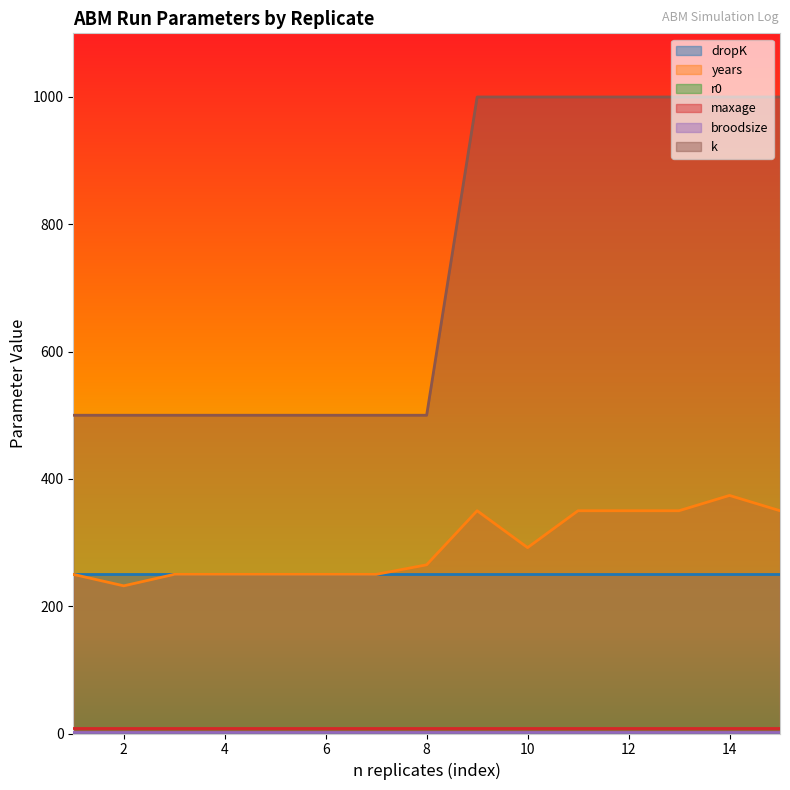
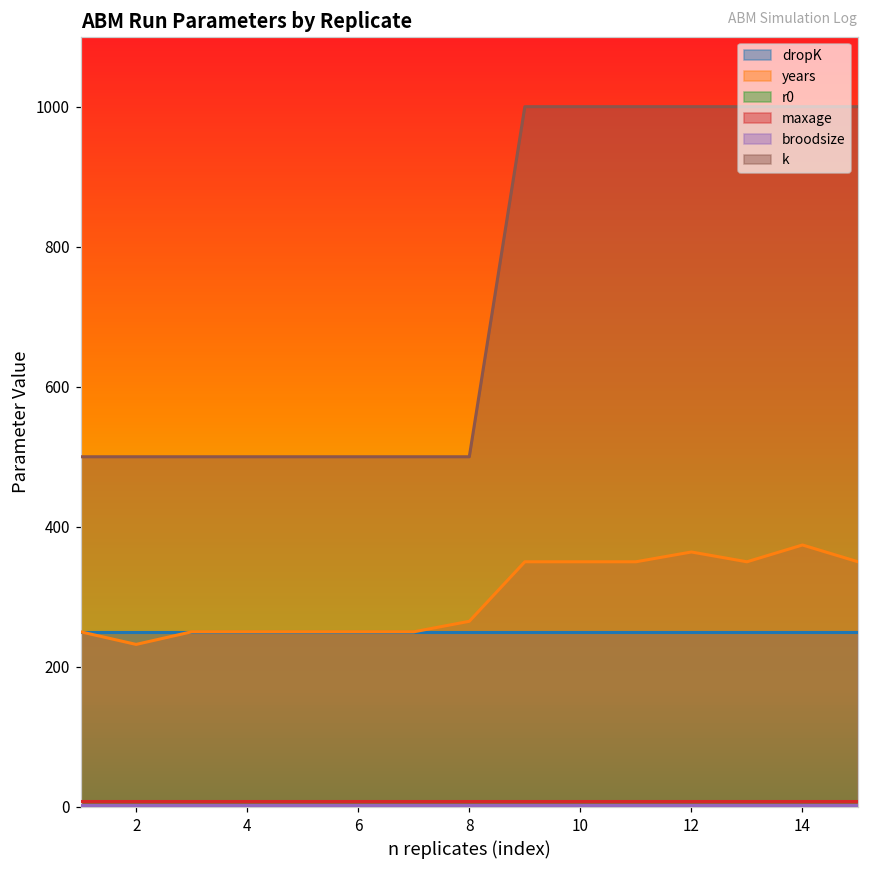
  {
    "dropK": {
      "2": 250,
      "8": 250,
      "10": 250,
      "12": 250,
      "14": 250
    },
    "years": {
      "2": 230,
      "8": 270,
-     "10": 290,
-     "12": 350,
+     "10": 350,
+     "12": 360,
      "14": 370
    },
    "maxage": {
      "2": 10,
      "4": 10,
      "6": 10,
      "8": 10,
      "10": 10,
      "12": 10,
      "14": 10
    },
    "k": {
      "2": 500,
      "4": 500,
      "6": 500,
      "8": 500,
      "10": 1000,
      "12": 1000
    }
  }
